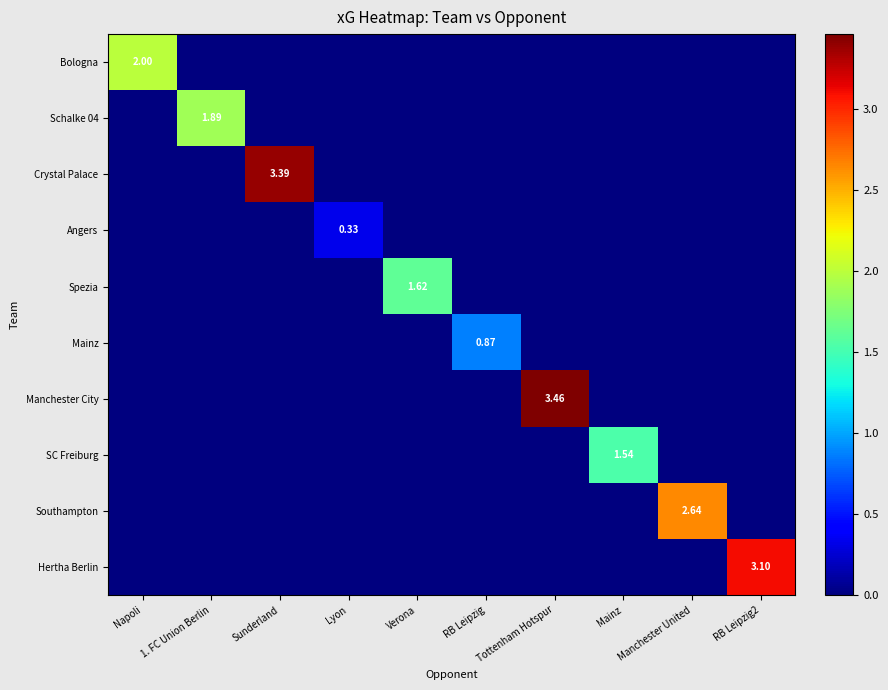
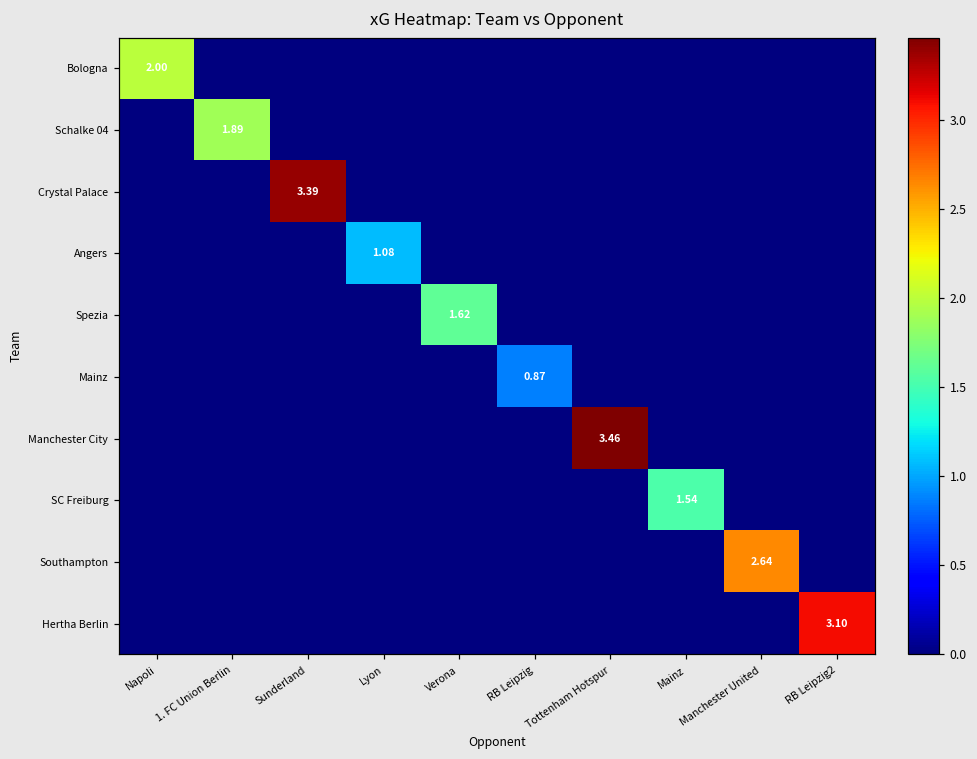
  {
    "Bologna": {
      "Napoli": 2.00
    },
    "Schalke 04": {
      "1. FC Union Berlin": 1.89
    },
    "Crystal Palace": {
      "Sunderland": 3.39
    },
    "Angers": {
-     "Lyon": 0.33
+     "Lyon": 1.08
    },
    "Spezia": {
      "Verona": 1.62
    },
    "Mainz": {
      "RB Leipzig": 0.87
    },
    "Manchester City": {
      "Tottenham Hotspur": 3.46
    },
    "SC Freiburg": {
      "Mainz": 1.54
    },
    "Southampton": {
      "Manchester United": 2.64
    },
    "Hertha Berlin": {
      "RB Leipzig2": 3.10
    }
  }
